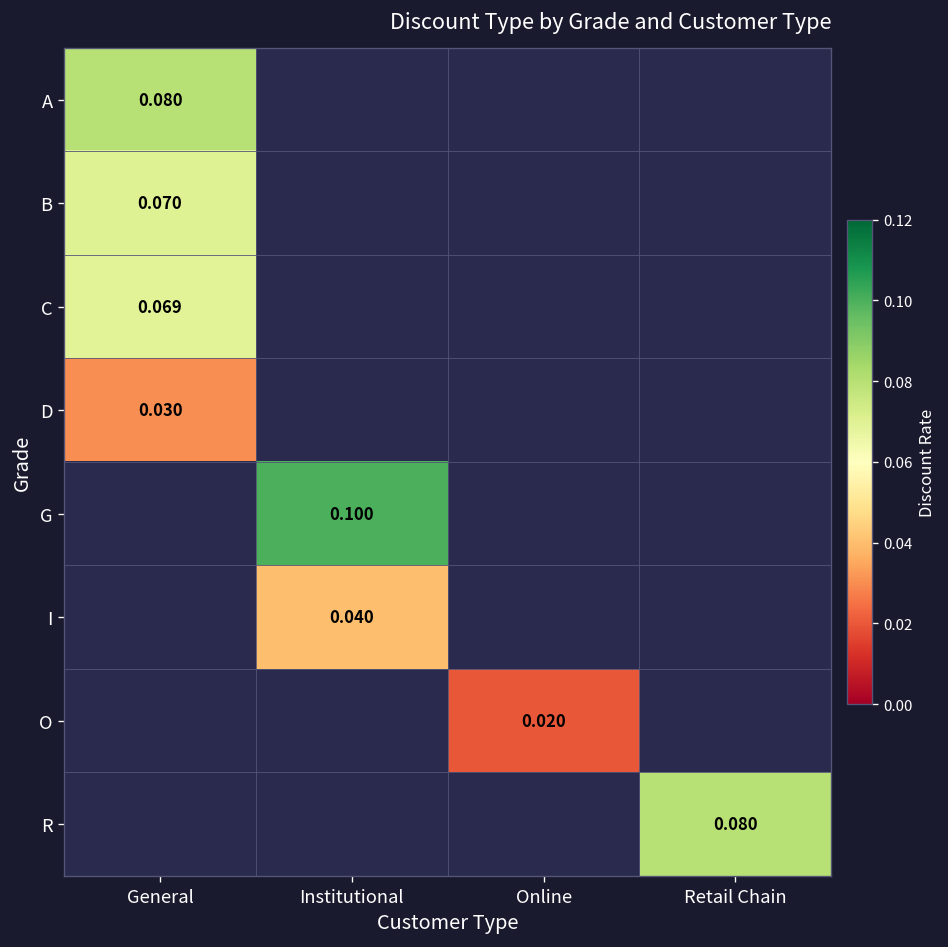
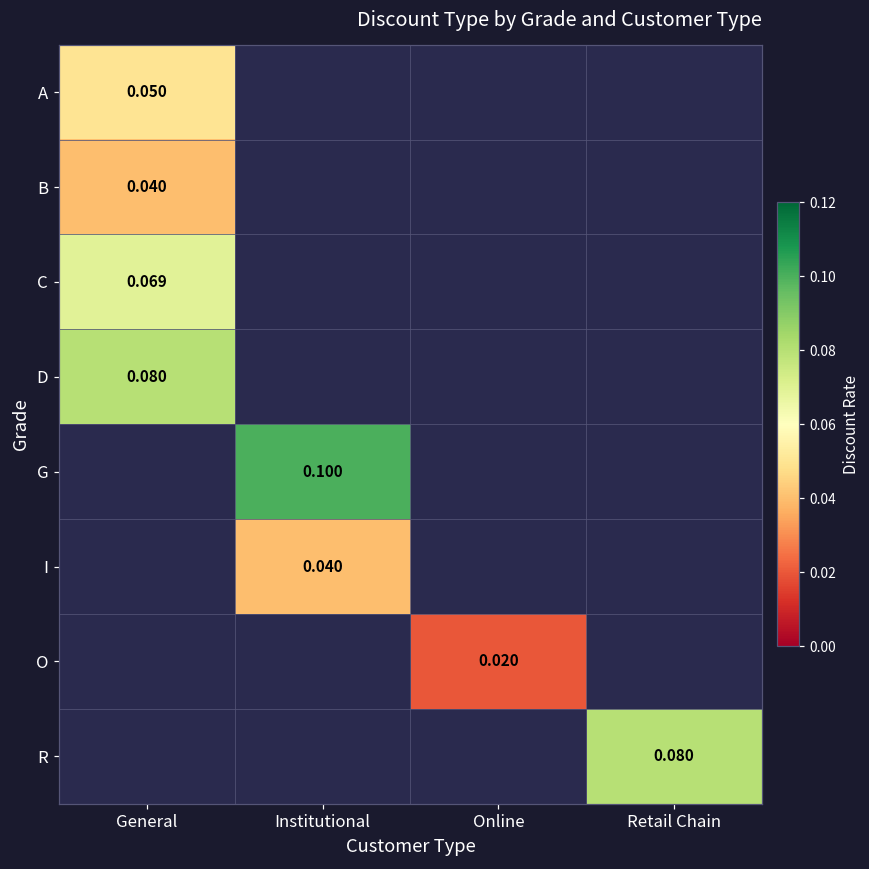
  {
    "A": {
-     "General": 0.080
+     "General": 0.050
    },
    "B": {
-     "General": 0.070
+     "General": 0.040
    },
    "C": {
      "General": 0.069
    },
    "D": {
-     "General": 0.030
+     "General": 0.080
    },
    "G": {
      "Institutional": 0.100
    },
    "I": {
      "Institutional": 0.040
    },
    "O": {
      "Online": 0.020
    },
    "R": {
      "Retail Chain": 0.080
    }
  }
